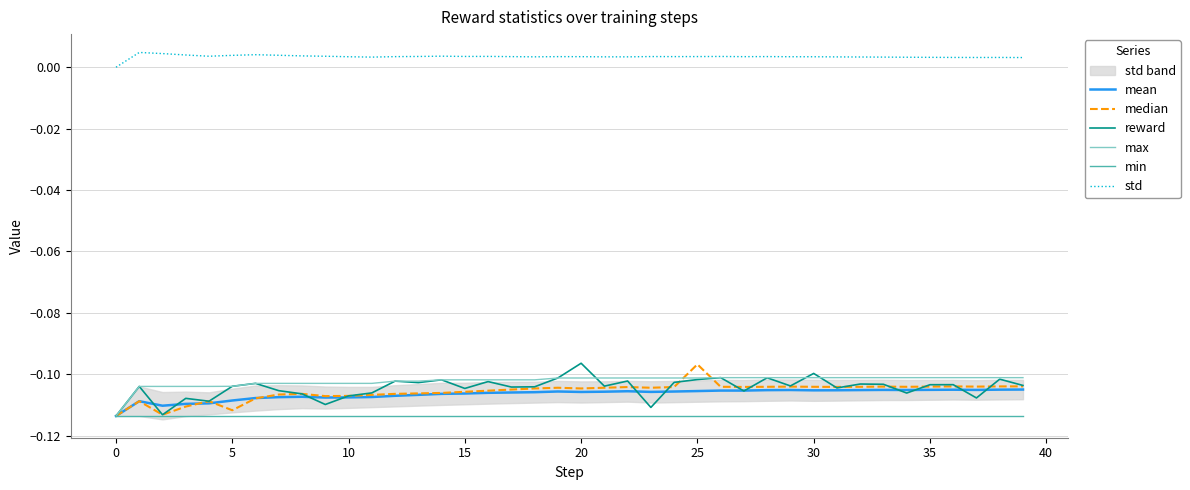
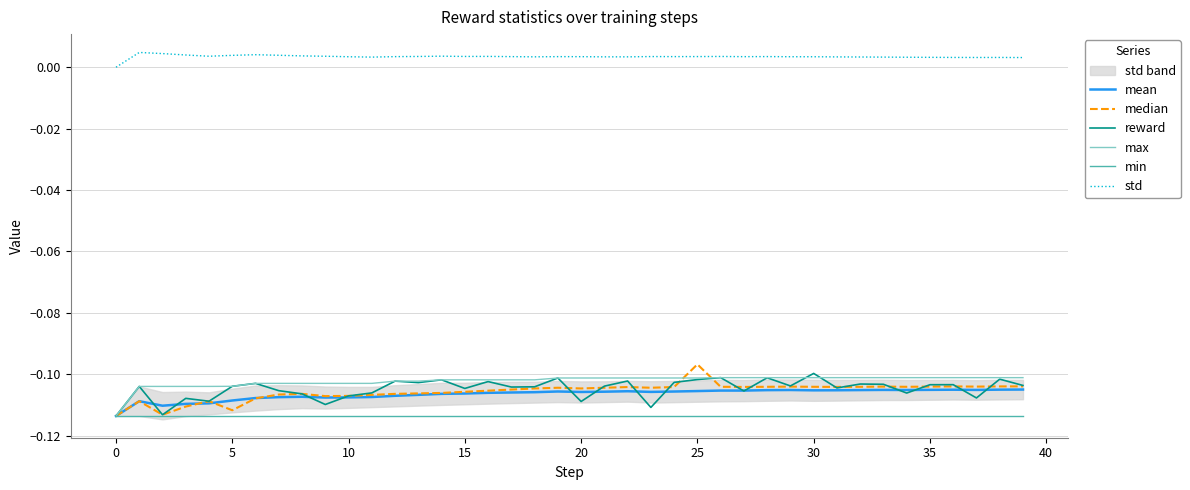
  {
    "median": {
      "5": -0.112,
      "20": -0.105,
      "25": -0.097,
      "30": -0.104
    },
    "reward": {
      "15": -0.105,
-     "20": -0.096,
+     "20": -0.109,
      "30": -0.100
    },
    "max": {
      "10": -0.103,
      "15": -0.102,
      "20": -0.101
    },
    "min": {
      "5": -0.114,
      "10": -0.114,
      "15": -0.114,
      "20": -0.114,
      "25": -0.114,
      "30": -0.114,
      "35": -0.114
    }
  }
